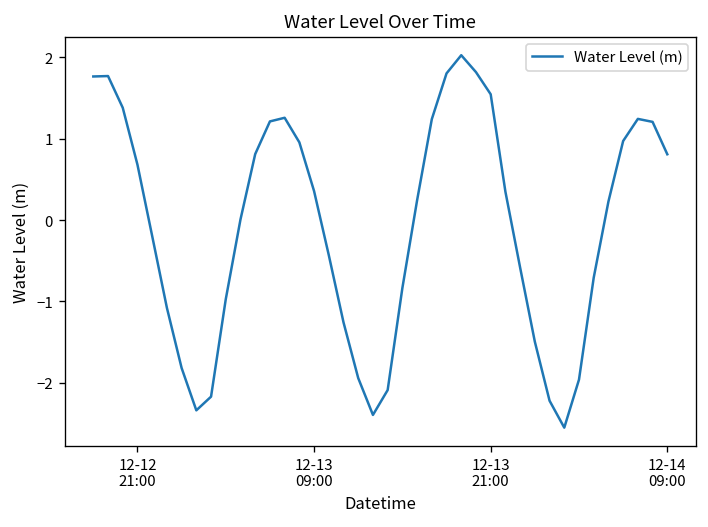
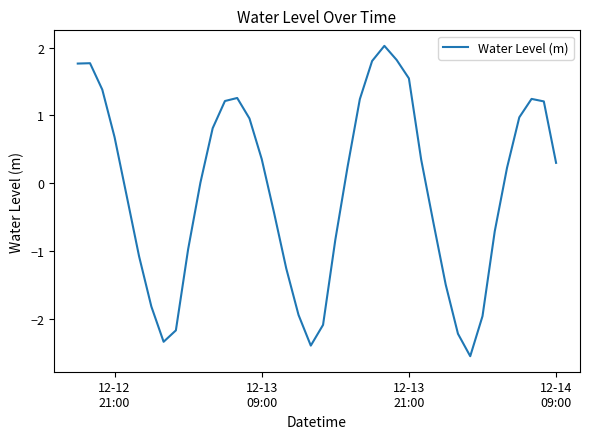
  {
    "12-12 21:00": 0.7,
    "12-13 09:00": 0.4,
    "12-13 21:00": 1.5,
-   "12-14 09:00": 0.8
+   "12-14 09:00": 0.3
  }
